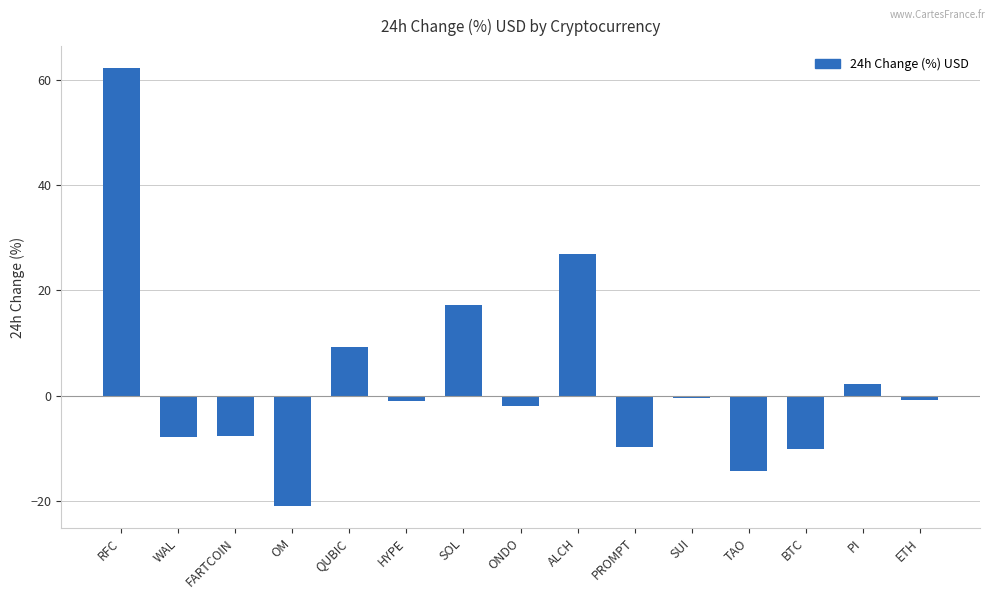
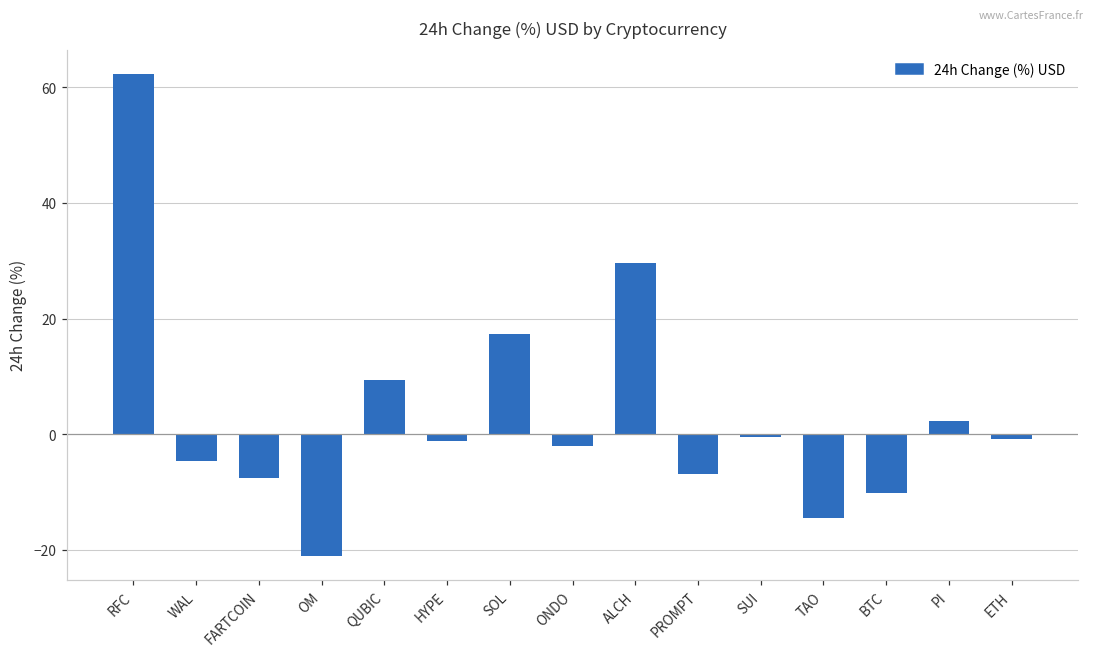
  {
    "RFC": 62,
-   "WAL": -8,
+   "WAL": -5,
    "FARTCOIN": -8,
    "OM": -21,
    "QUBIC": 9,
    "HYPE": -1,
    "SOL": 17,
    "ONDO": -2,
-   "ALCH": 27,
-   "PROMPT": -10,
+   "ALCH": 30,
+   "PROMPT": -7,
    "SUI": -1,
    "TAO": -14,
    "BTC": -10,
    "PI": 2,
    "ETH": -1
  }
